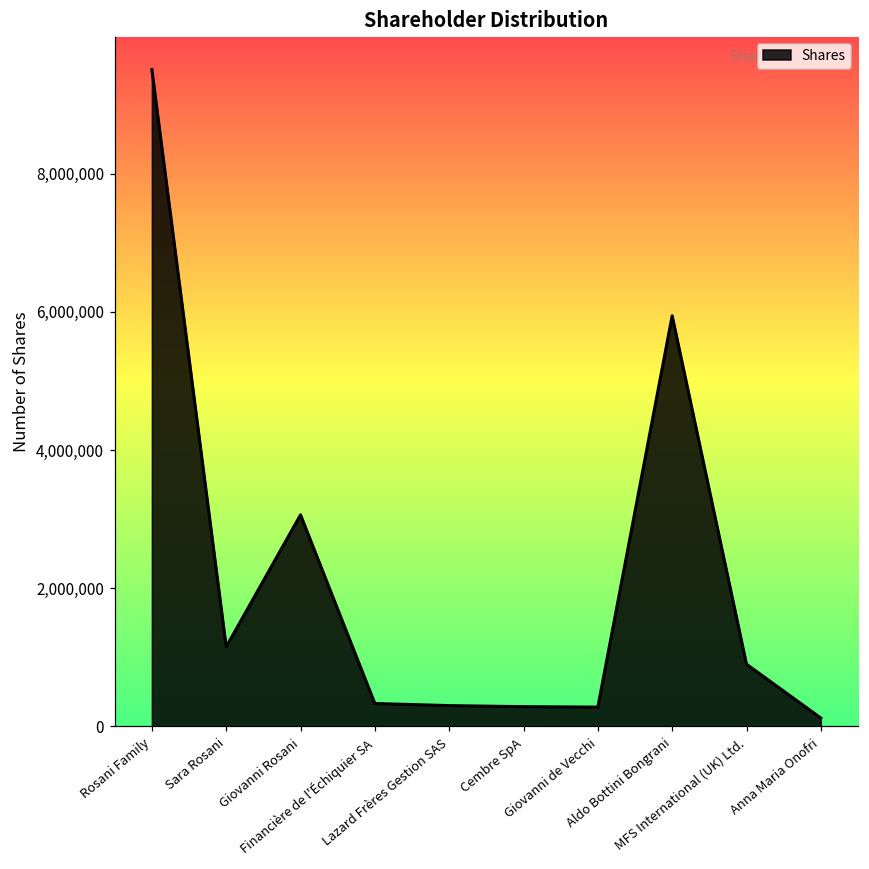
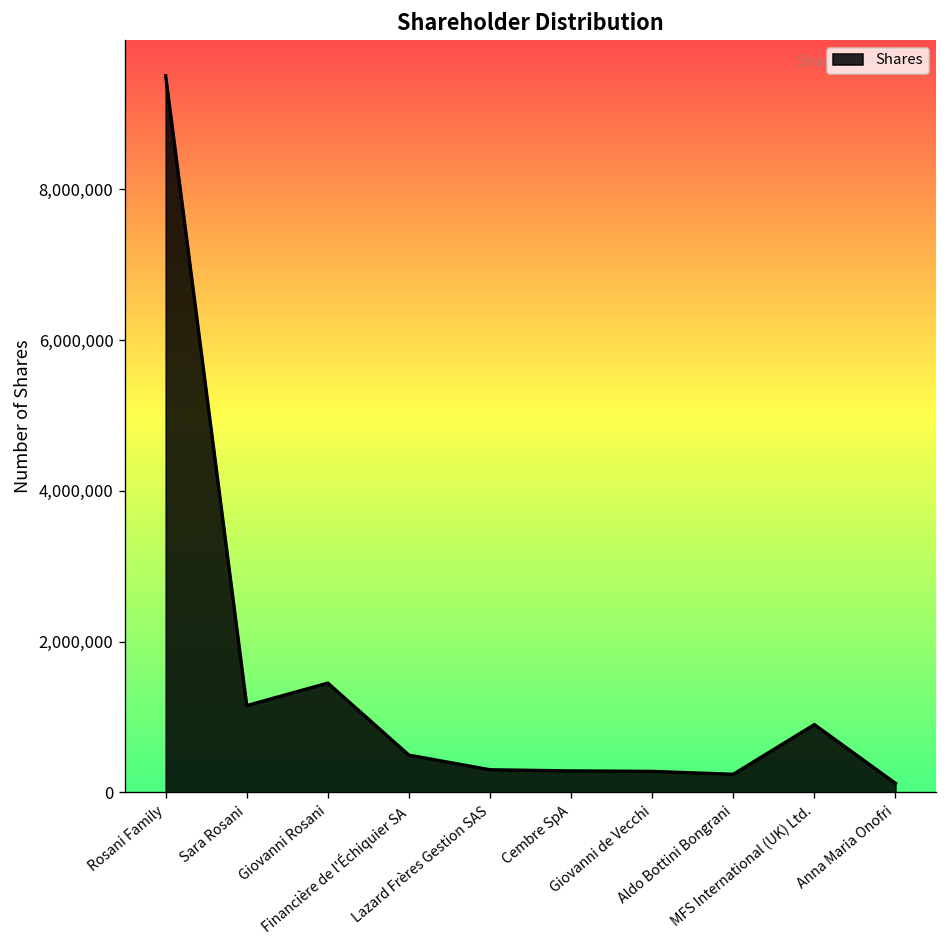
  {
    "Rosani Family": "9,500,000",
    "Sara Rosani": "1,200,000",
-   "Giovanni Rosani": "3,100,000",
-   "Financière de l'Échiquier SA": "300,000",
+   "Giovanni Rosani": "1,500,000",
+   "Financière de l'Échiquier SA": "500,000",
    "Lazard Frères Gestion SAS": "300,000",
    "Cembre SpA": "300,000",
    "Giovanni de Vecchi": "300,000",
-   "Aldo Bottini Bongrani": "5,900,000",
+   "Aldo Bottini Bongrani": "200,000",
    "MFS International (UK) Ltd.": "900,000",
    "Anna Maria Onofri": "100,000"
  }
